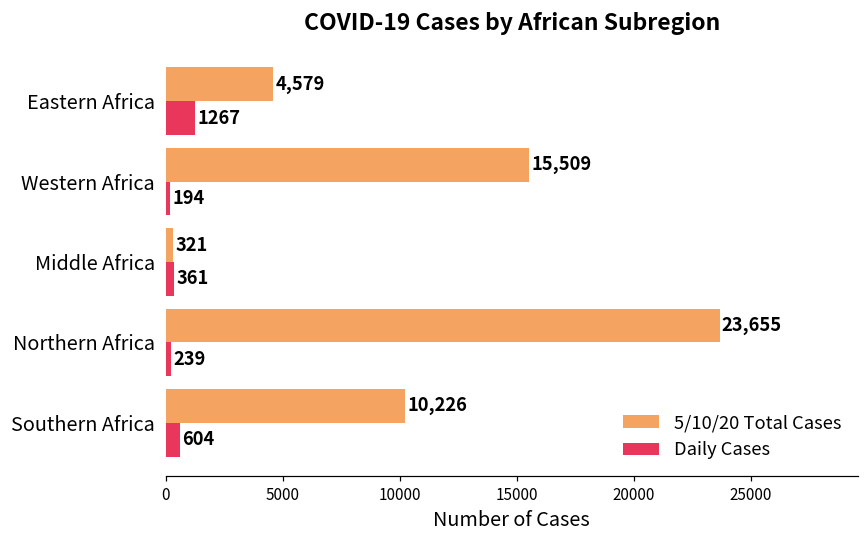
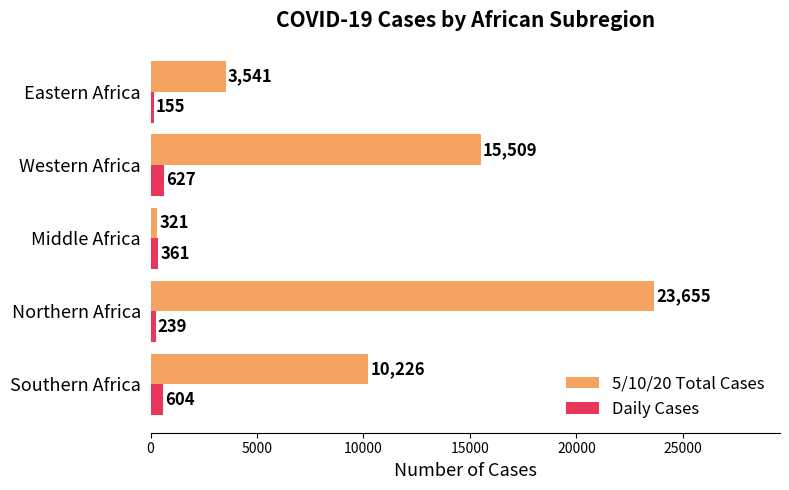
  {
    "5/10/20 Total Cases": {
-     "Eastern Africa": "4,579",
+     "Eastern Africa": "3,541",
      "Western Africa": "15,509",
      "Middle Africa": "321",
      "Northern Africa": "23,655",
      "Southern Africa": "10,226"
    },
    "Daily Cases": {
-     "Eastern Africa": "1267",
-     "Western Africa": "194",
+     "Eastern Africa": "155",
+     "Western Africa": "627",
      "Middle Africa": "361",
      "Northern Africa": "239",
      "Southern Africa": "604"
    }
  }
